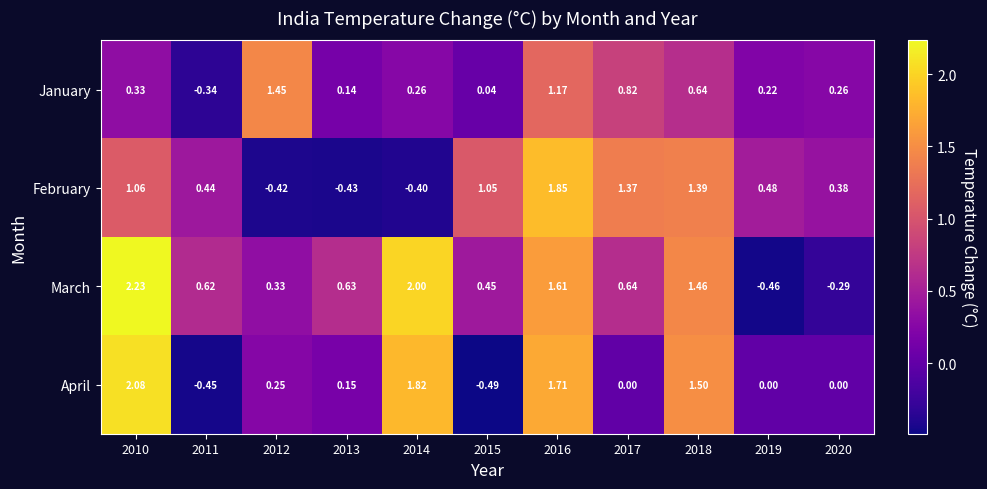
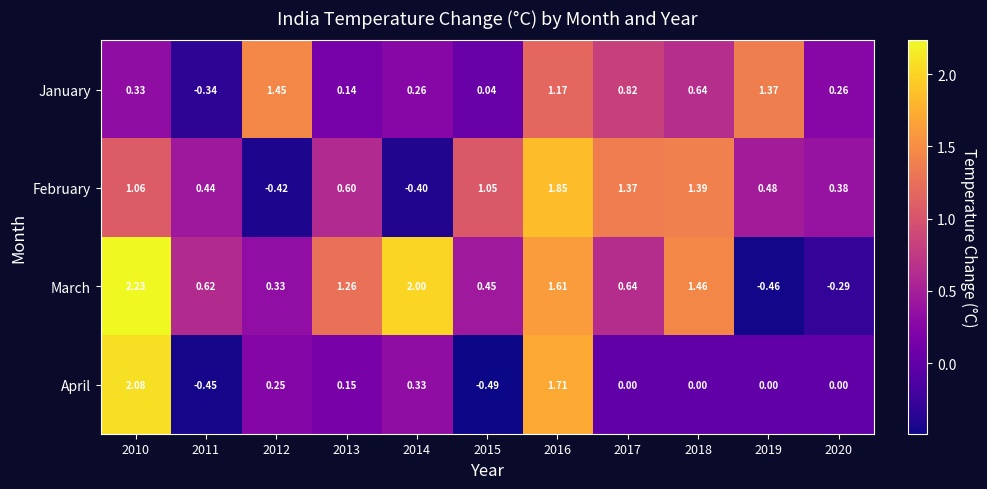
  {
    "January": {
      "2010": 0.33,
      "2011": -0.34,
      "2012": 1.45,
      "2013": 0.14,
      "2014": 0.26,
      "2015": 0.04,
      "2016": 1.17,
      "2017": 0.82,
      "2018": 0.64,
-     "2019": 0.22,
+     "2019": 1.37,
      "2020": 0.26
    },
    "February": {
      "2010": 1.06,
      "2011": 0.44,
      "2012": -0.42,
-     "2013": -0.43,
+     "2013": 0.60,
      "2014": -0.40,
      "2015": 1.05,
      "2016": 1.85,
      "2017": 1.37,
      "2018": 1.39,
      "2019": 0.48,
      "2020": 0.38
    },
    "March": {
      "2010": 2.23,
      "2011": 0.62,
      "2012": 0.33,
-     "2013": 0.63,
+     "2013": 1.26,
      "2014": 2.00,
      "2015": 0.45,
      "2016": 1.61,
      "2017": 0.64,
      "2018": 1.46,
      "2019": -0.46,
      "2020": -0.29
    },
    "April": {
      "2010": 2.08,
      "2011": -0.45,
      "2012": 0.25,
      "2013": 0.15,
-     "2014": 1.82,
+     "2014": 0.33,
      "2015": -0.49,
      "2016": 1.71,
      "2017": 0.00,
-     "2018": 1.50,
+     "2018": 0.00,
      "2019": 0.00,
      "2020": 0.00
    }
  }
